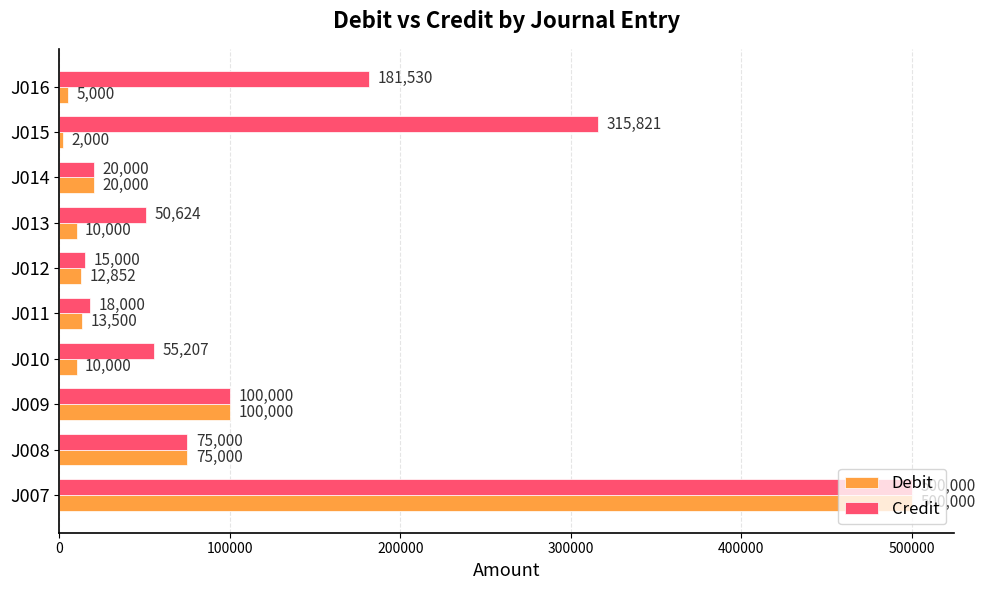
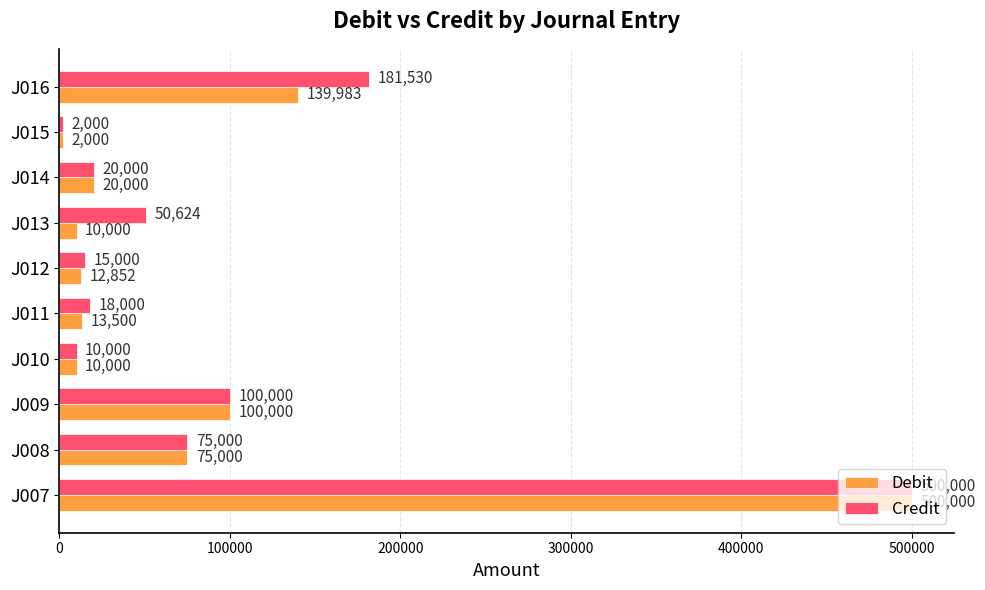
  {
    "Debit": {
-     "J016": "5,000",
+     "J016": "139,983",
      "J015": "2,000",
      "J014": "20,000",
      "J013": "10,000",
      "J012": "12,852",
      "J011": "13,500",
      "J010": "10,000",
      "J009": "100,000",
      "J008": "75,000"
    },
    "Credit": {
      "J016": "181,530",
-     "J015": "315,821",
+     "J015": "2,000",
      "J014": "20,000",
      "J013": "50,624",
      "J012": "15,000",
      "J011": "18,000",
-     "J010": "55,207",
+     "J010": "10,000",
      "J009": "100,000",
      "J008": "75,000"
    }
  }
